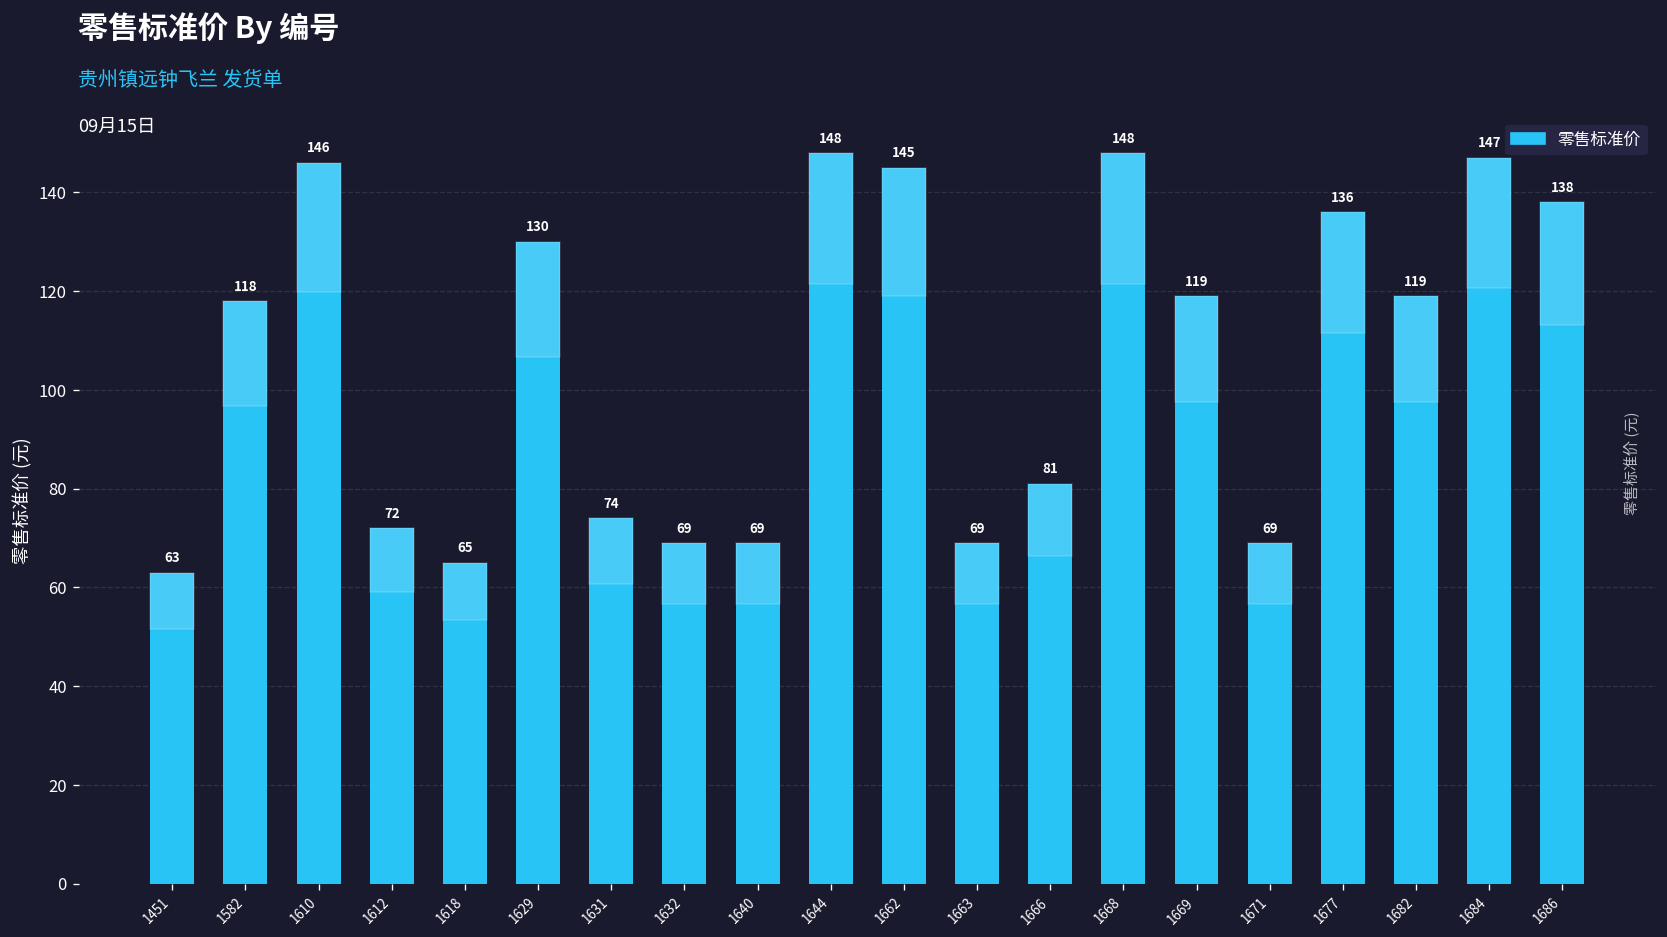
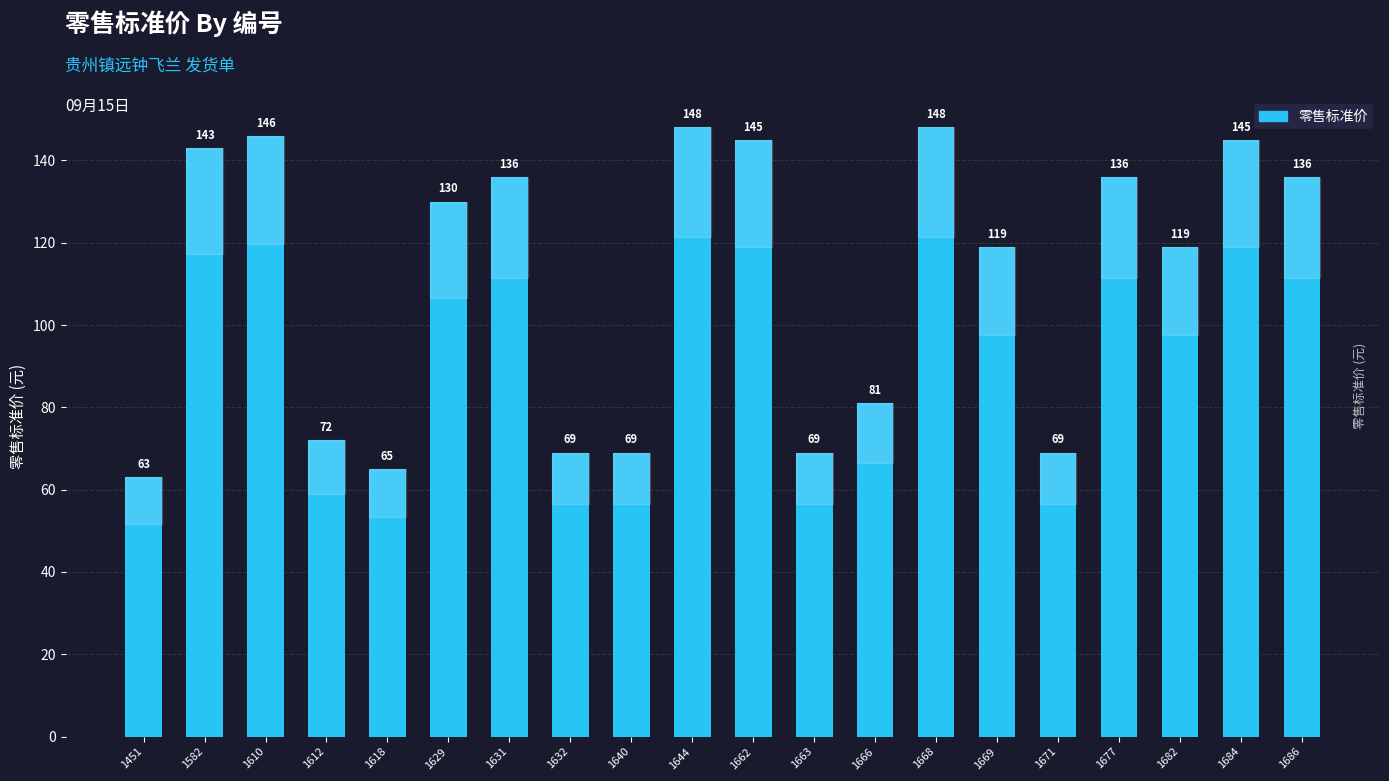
  {
    "1451": 63,
-   "1582": 118,
+   "1582": 143,
    "1610": 146,
    "1612": 72,
    "1618": 65,
    "1629": 130,
-   "1631": 74,
+   "1631": 136,
    "1632": 69,
    "1640": 69,
    "1644": 148,
    "1662": 145,
    "1663": 69,
    "1666": 81,
    "1668": 148,
    "1669": 119,
    "1671": 69,
    "1677": 136,
    "1682": 119,
-   "1684": 147,
-   "1686": 138
+   "1684": 145,
+   "1686": 136
  }
